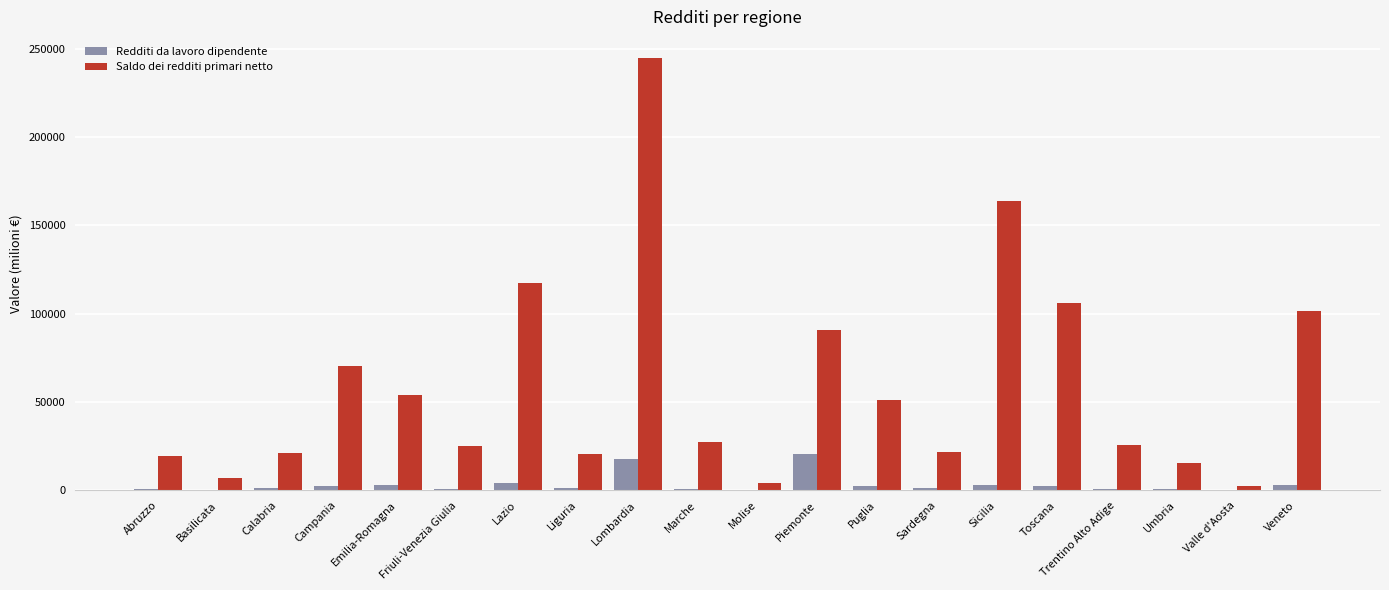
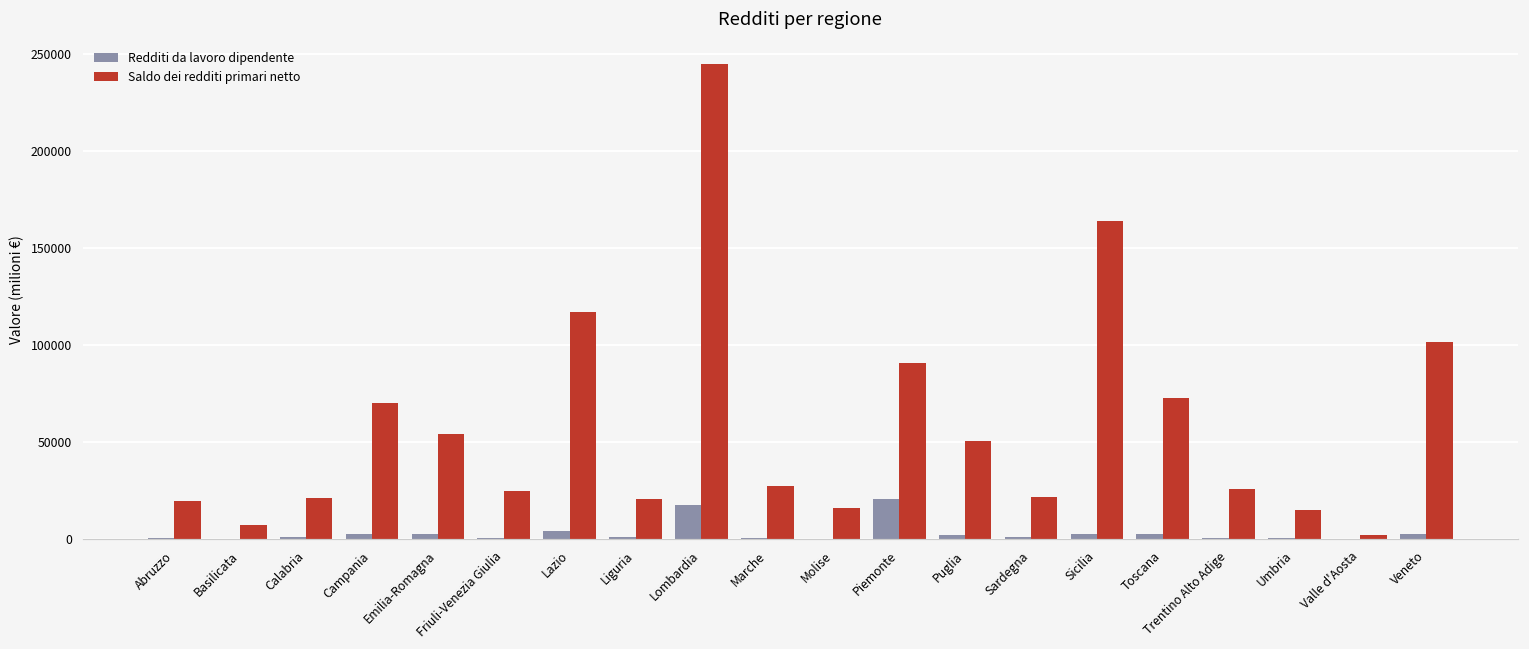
  {
    "Redditi da lavoro dipendente": {
      "Campania": 3000,
      "Emilia-Romagna": 3000,
      "Lazio": 4000,
      "Lombardia": 18000,
      "Piemonte": 21000,
      "Puglia": 2000,
      "Sicilia": 3000,
      "Toscana": 3000,
      "Veneto": 3000
    },
    "Saldo dei redditi primari netto": {
      "Abruzzo": 20000,
      "Basilicata": 7000,
      "Calabria": 21000,
      "Campania": 70000,
      "Emilia-Romagna": 54000,
      "Friuli-Venezia Giulia": 25000,
      "Lazio": 117000,
      "Liguria": 21000,
      "Lombardia": 244000,
      "Marche": 28000,
-     "Molise": 4000,
+     "Molise": 16000,
      "Piemonte": 91000,
      "Puglia": 51000,
      "Sardegna": 22000,
      "Sicilia": 164000,
-     "Toscana": 106000,
+     "Toscana": 73000,
      "Trentino Alto Adige": 26000,
      "Umbria": 15000,
      "Valle d'Aosta": 3000,
      "Veneto": 102000
    }
  }
